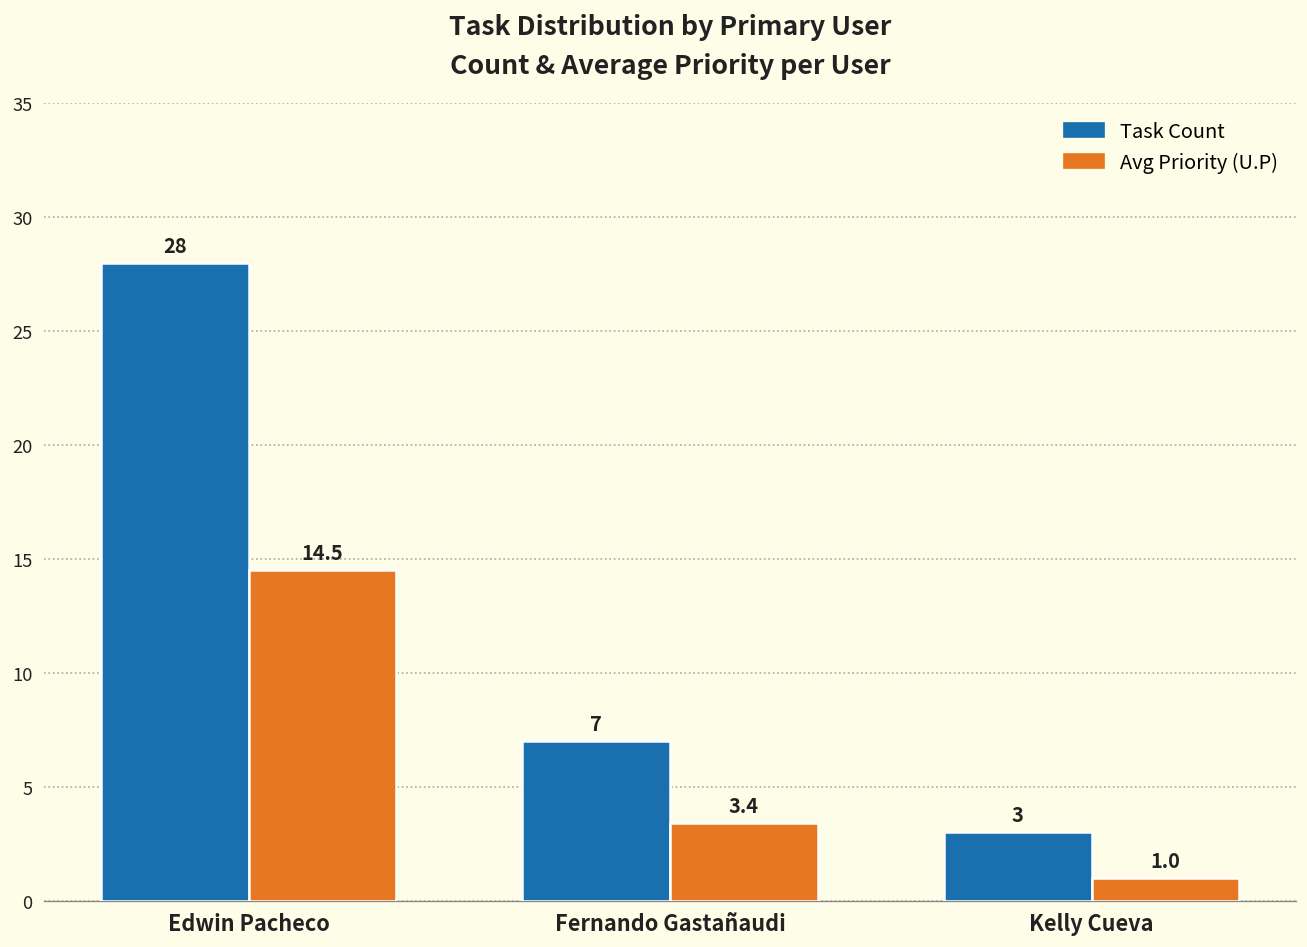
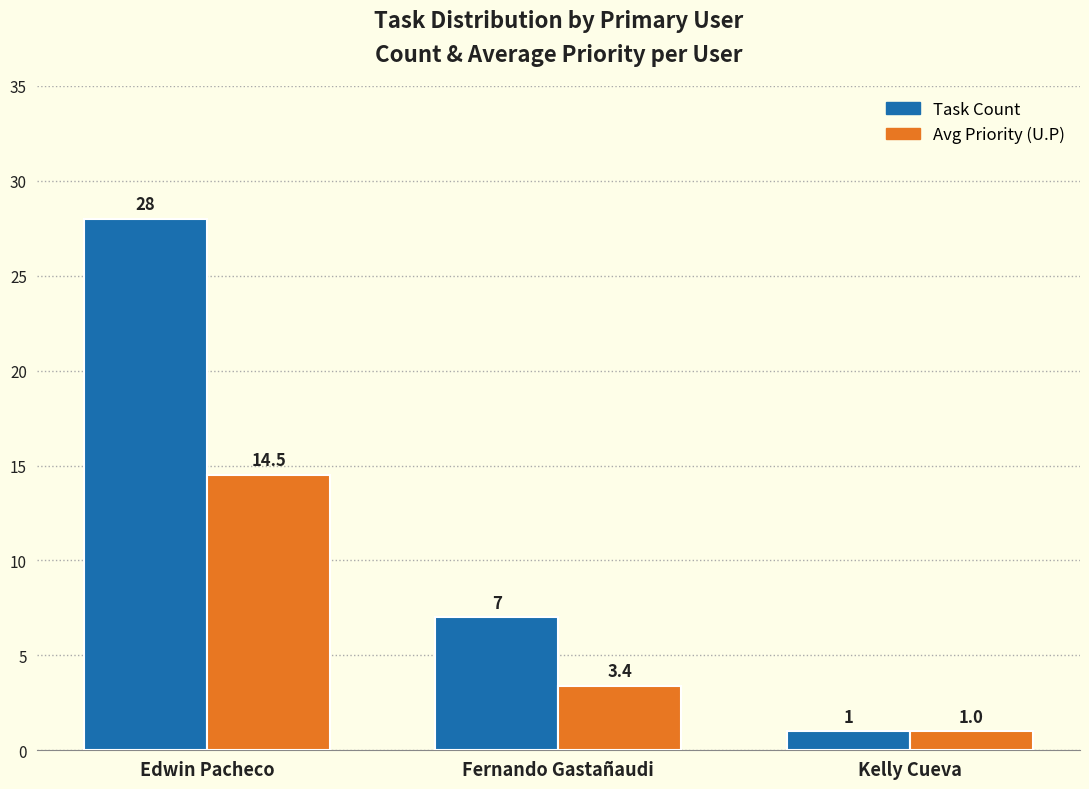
  {
    "Task Count": {
      "Edwin Pacheco": 28,
      "Fernando Gastañaudi": 7,
-     "Kelly Cueva": 3
+     "Kelly Cueva": 1
    }
  }
